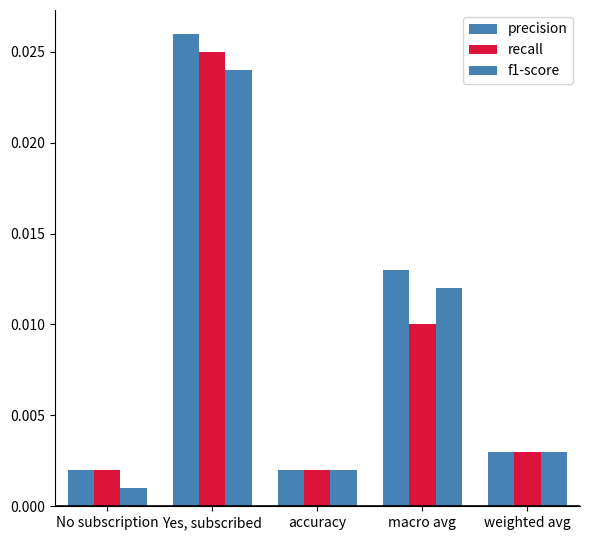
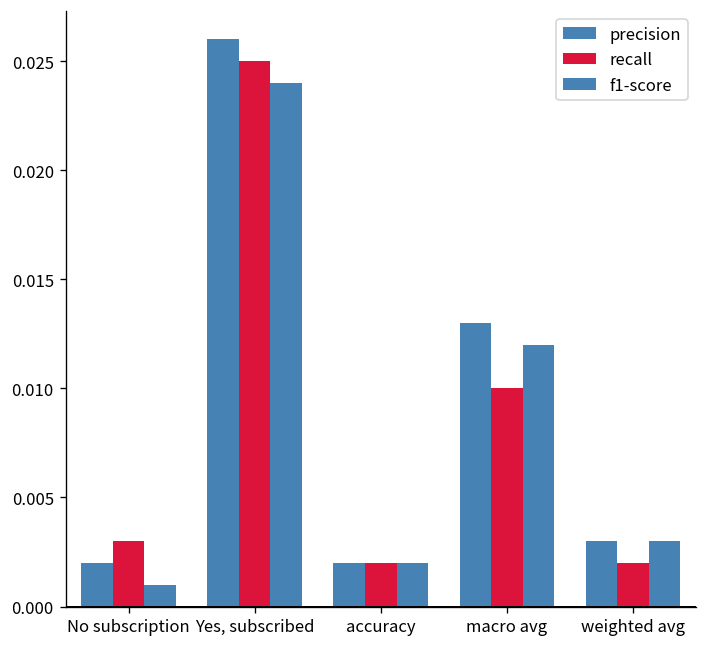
  {
    "recall": {
-     "No subscription": 0.002,
+     "No subscription": 0.003,
      "Yes, subscribed": 0.025,
      "accuracy": 0.002,
      "macro avg": 0.010,
-     "weighted avg": 0.003
+     "weighted avg": 0.002
    }
  }
